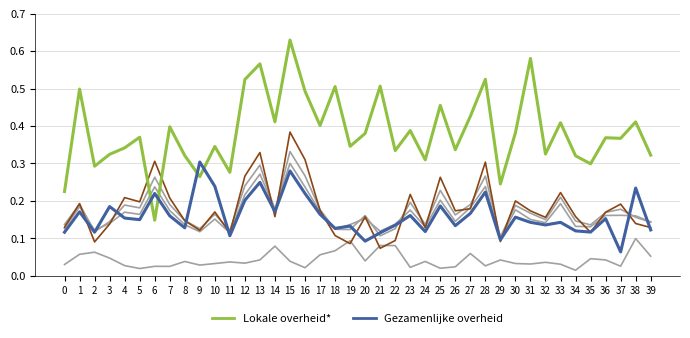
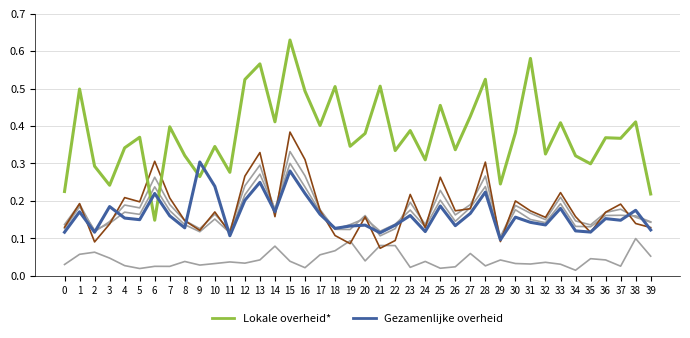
  {
    "Lokale overheid*": {
      "0": 0.23,
      "1": 0.50,
      "2": 0.29,
-     "3": 0.32,
+     "3": 0.24,
      "4": 0.34,
      "5": 0.37,
      "6": 0.15,
      "7": 0.40,
      "8": 0.32,
      "9": 0.26,
      "10": 0.35,
      "11": 0.28,
      "12": 0.52,
      "13": 0.57,
      "14": 0.41,
      "15": 0.63,
      "16": 0.49,
      "17": 0.40,
      "18": 0.51,
      "19": 0.35,
      "20": 0.38,
      "21": 0.51,
      "22": 0.33,
      "23": 0.39,
      "24": 0.31,
      "25": 0.46,
      "26": 0.34,
      "27": 0.43,
      "28": 0.52,
      "29": 0.25,
      "30": 0.38,
      "31": 0.58,
      "32": 0.33,
      "33": 0.41,
      "34": 0.32,
      "35": 0.30,
      "36": 0.37,
      "37": 0.37,
      "38": 0.41,
-     "39": 0.32
+     "39": 0.22
    },
    "Gezamenlijke overheid": {
      "0": 0.12,
      "1": 0.17,
      "3": 0.18,
      "4": 0.15,
      "5": 0.15,
      "6": 0.22,
      "7": 0.16,
      "8": 0.13,
      "9": 0.30,
      "10": 0.24,
      "11": 0.11,
      "12": 0.20,
      "13": 0.25,
      "15": 0.28,
      "16": 0.22,
-     "20": 0.09,
+     "20": 0.14,
      "23": 0.16,
      "24": 0.12,
      "25": 0.19,
      "26": 0.13,
      "27": 0.17,
      "28": 0.22,
      "30": 0.16,
      "31": 0.14,
-     "33": 0.14,
+     "33": 0.18,
      "34": 0.12,
      "36": 0.15,
-     "37": 0.06,
-     "38": 0.23
+     "37": 0.15,
+     "38": 0.17
    }
  }
